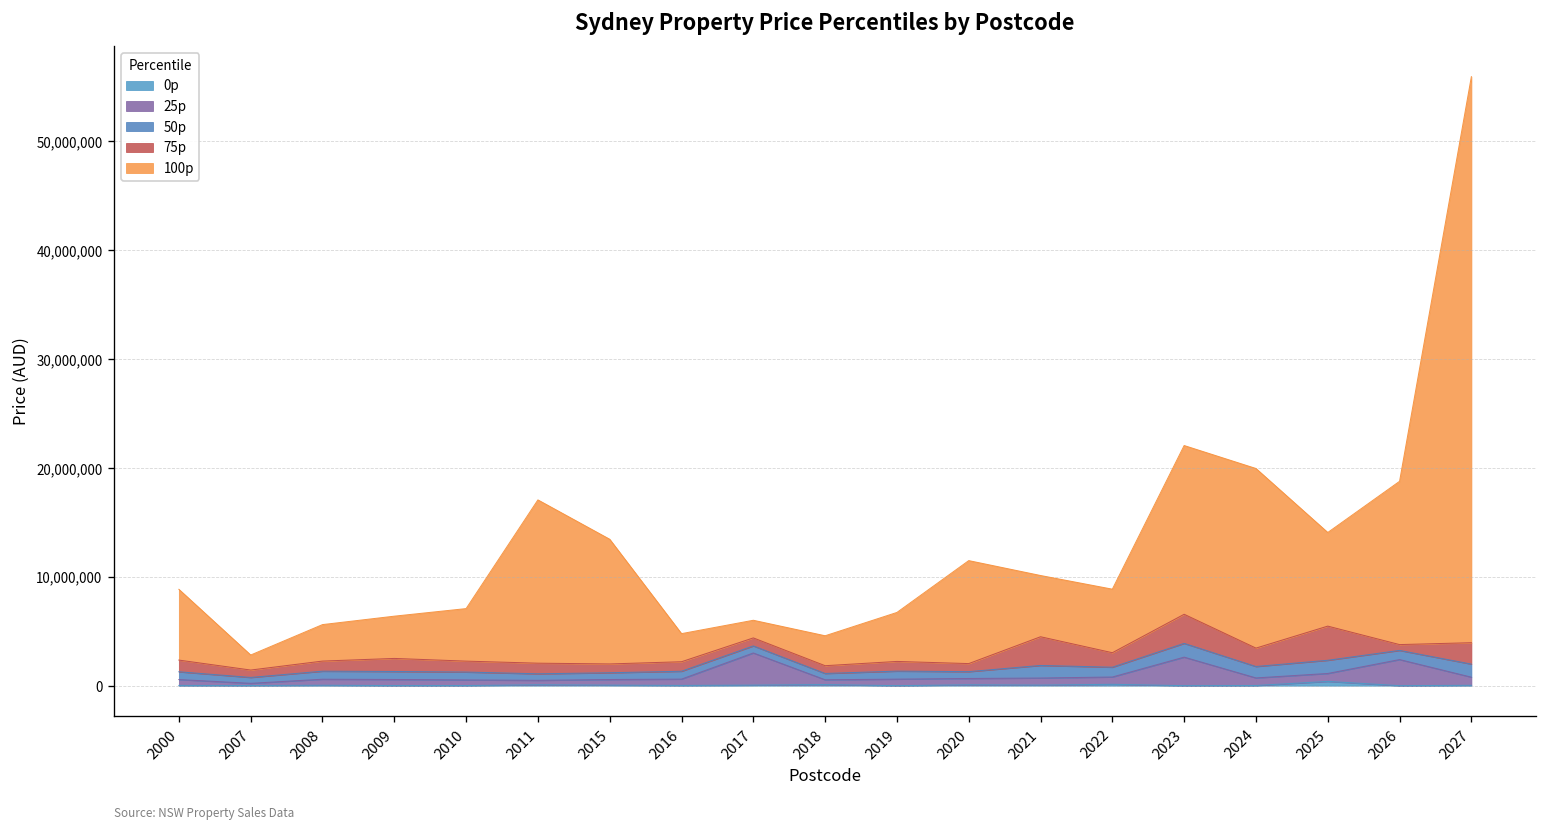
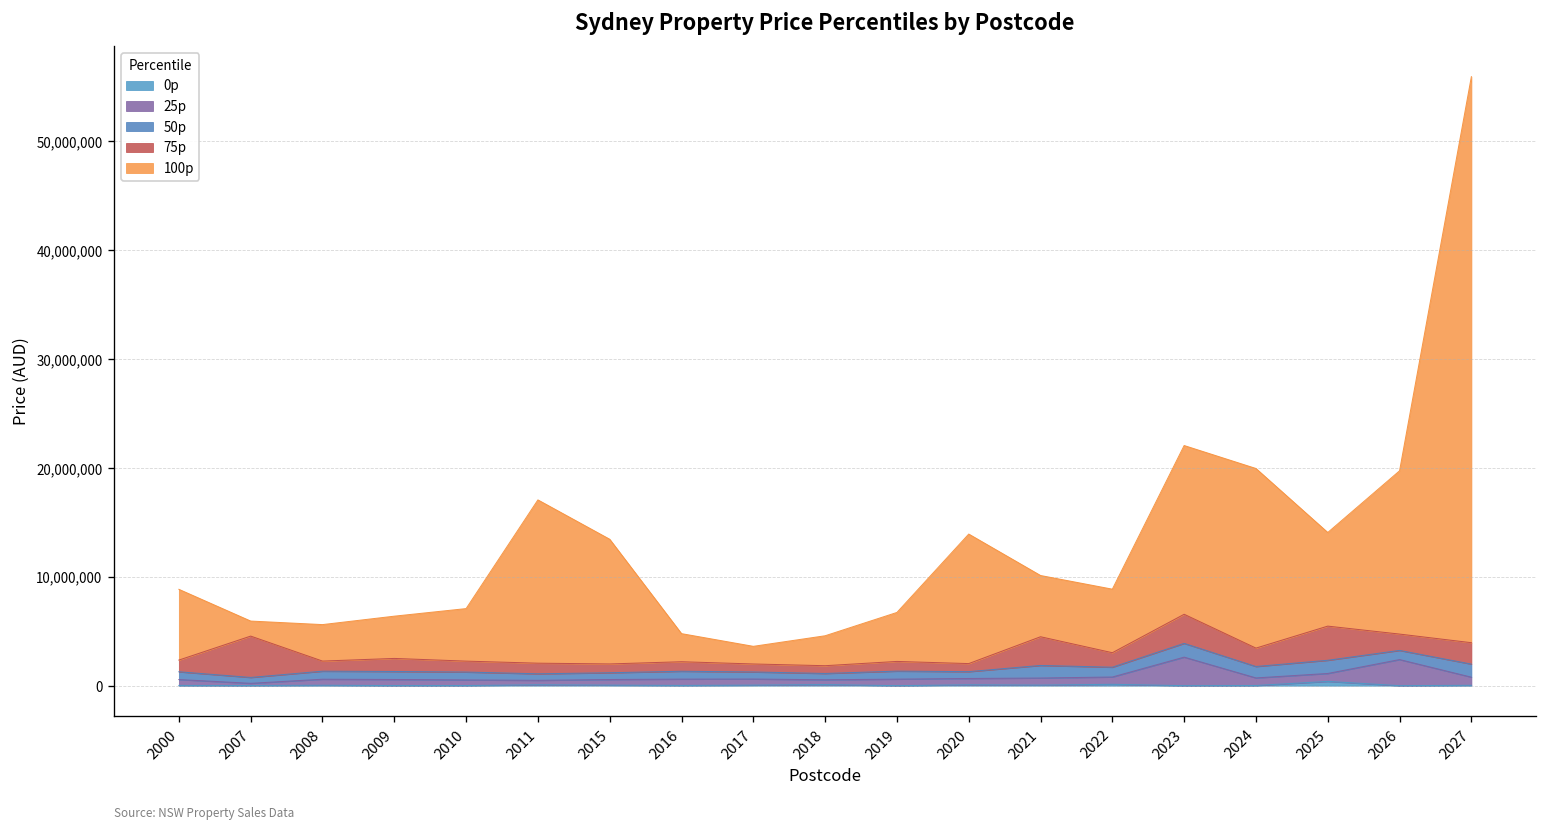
  {
    "25p": {
      "2000": "1,000,000",
      "2008": "1,000,000",
      "2009": "1,000,000",
      "2010": "1,000,000",
      "2011": "0",
      "2015": "1,000,000",
      "2016": "1,000,000",
-     "2017": "3,000,000",
+     "2017": "1,000,000",
      "2018": "0",
      "2019": "1,000,000",
      "2020": "1,000,000",
      "2021": "1,000,000",
      "2022": "1,000,000",
      "2023": "3,000,000",
      "2024": "1,000,000",
      "2025": "1,000,000",
      "2026": "2,000,000",
      "2027": "1,000,000"
    },
    "75p": {
      "2000": "1,000,000",
-     "2007": "1,000,000",
+     "2007": "4,000,000",
      "2008": "1,000,000",
      "2009": "1,000,000",
      "2010": "1,000,000",
      "2011": "1,000,000",
      "2015": "1,000,000",
      "2016": "1,000,000",
      "2017": "1,000,000",
      "2018": "1,000,000",
      "2019": "1,000,000",
      "2020": "1,000,000",
      "2021": "3,000,000",
      "2022": "1,000,000",
      "2023": "3,000,000",
      "2024": "2,000,000",
      "2025": "3,000,000",
-     "2026": "1,000,000",
+     "2026": "2,000,000",
      "2027": "2,000,000"
    },
    "100p": {
      "2000": "7,000,000",
      "2007": "1,000,000",
      "2008": "3,000,000",
      "2009": "4,000,000",
      "2010": "5,000,000",
      "2011": "15,000,000",
      "2015": "11,000,000",
      "2016": "3,000,000",
      "2017": "2,000,000",
      "2018": "3,000,000",
      "2019": "5,000,000",
-     "2020": "9,000,000",
+     "2020": "12,000,000",
      "2021": "6,000,000",
      "2022": "6,000,000",
      "2023": "16,000,000",
      "2024": "17,000,000",
      "2025": "9,000,000",
      "2026": "15,000,000",
      "2027": "52,000,000"
    }
  }
